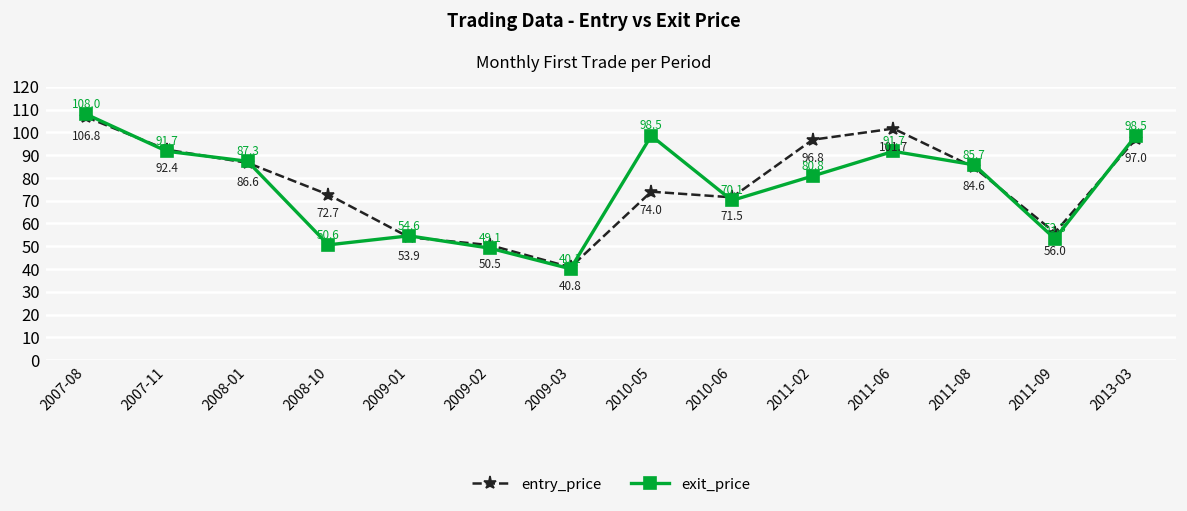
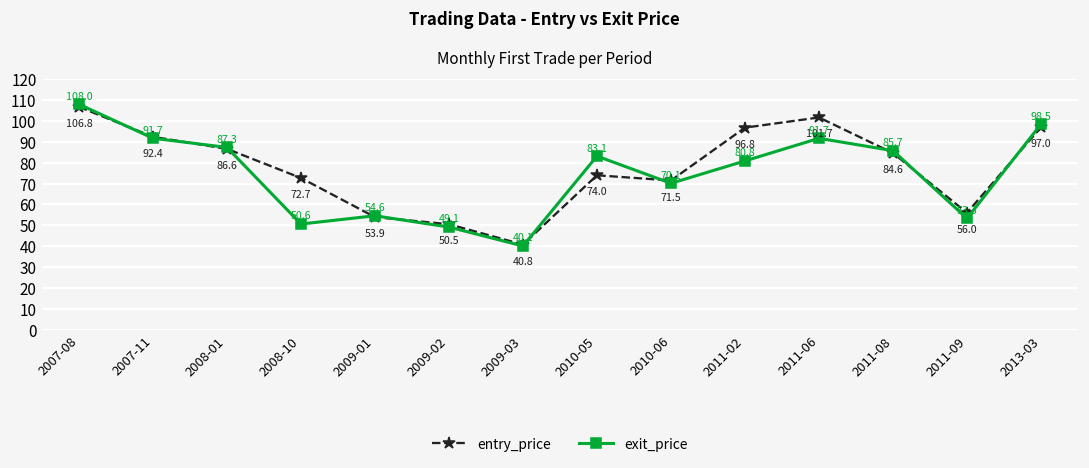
  {
    "entry_price": {
      "2008-10": 72.7,
      "2010-05": 74.0,
      "2010-06": 71.5,
      "2011-09": 56.0,
      "2013-03": 97.0
    },
    "exit_price": {
      "2008-10": 50.6,
-     "2010-05": 98.5,
+     "2010-05": 83.1,
      "2013-03": 98.5
    }
  }
